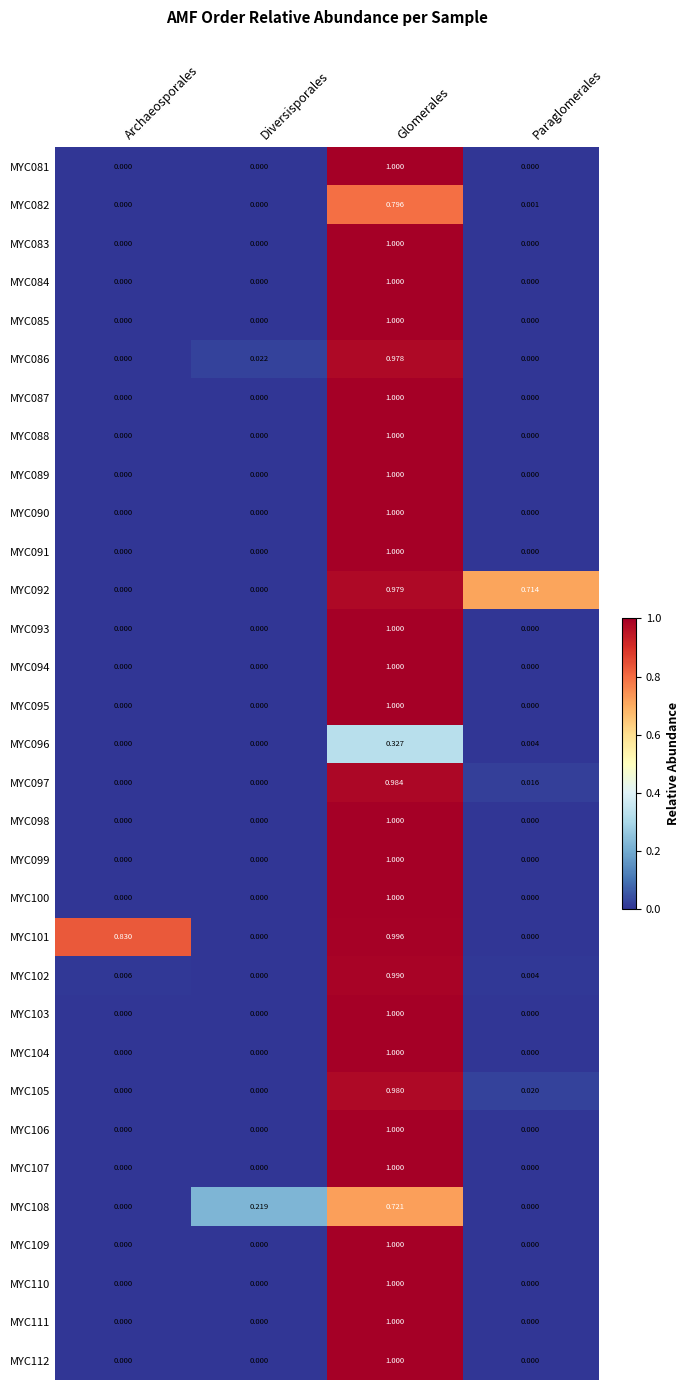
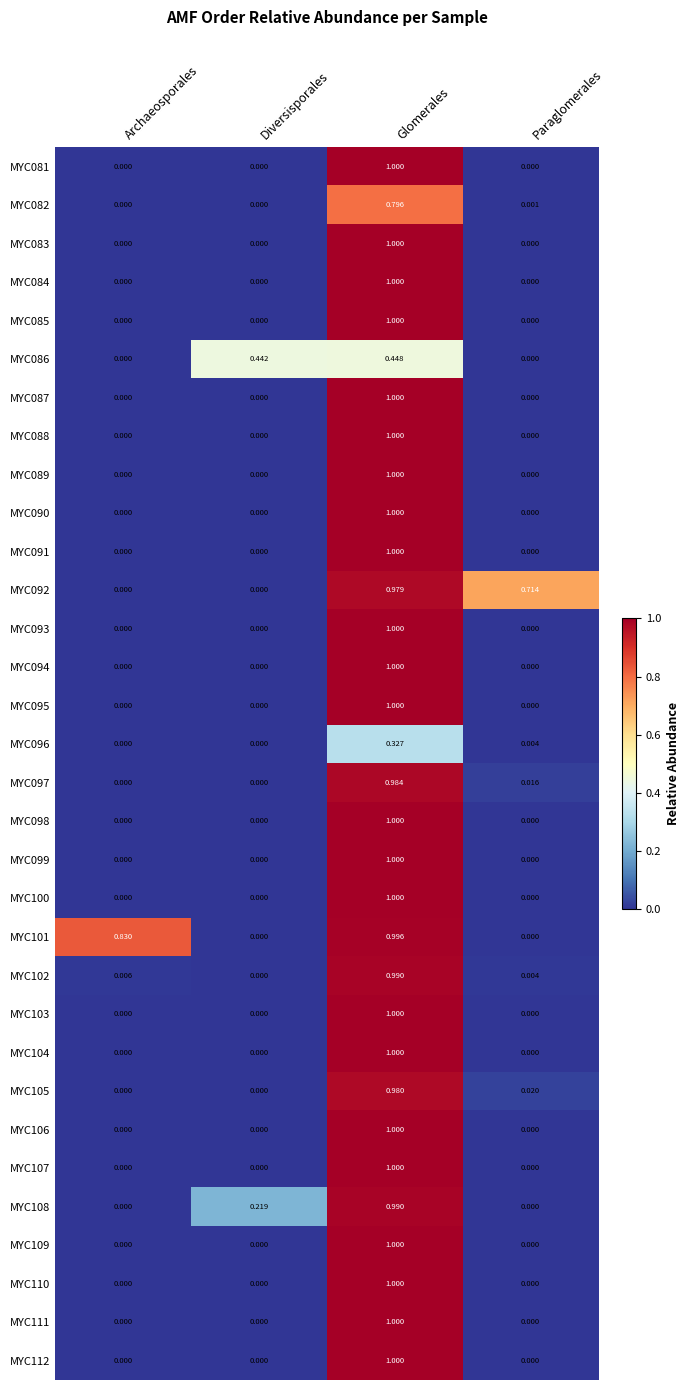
  {
    "MYC081": {
      "Archaeosporales": 0.000,
      "Diversisporales": 0.000,
      "Glomerales": 1.000,
      "Paraglomerales": 0.000
    },
    "MYC082": {
      "Archaeosporales": 0.000,
      "Diversisporales": 0.000,
      "Glomerales": 0.796,
      "Paraglomerales": 0.001
    },
    "MYC083": {
      "Archaeosporales": 0.000,
      "Diversisporales": 0.000,
      "Glomerales": 1.000,
      "Paraglomerales": 0.000
    },
    "MYC084": {
      "Archaeosporales": 0.000,
      "Diversisporales": 0.000,
      "Glomerales": 1.000,
      "Paraglomerales": 0.000
    },
    "MYC085": {
      "Archaeosporales": 0.000,
      "Diversisporales": 0.000,
      "Glomerales": 1.000,
      "Paraglomerales": 0.000
    },
    "MYC086": {
      "Archaeosporales": 0.000,
-     "Diversisporales": 0.022,
-     "Glomerales": 0.978,
+     "Diversisporales": 0.442,
+     "Glomerales": 0.448,
      "Paraglomerales": 0.000
    },
    "MYC087": {
      "Archaeosporales": 0.000,
      "Diversisporales": 0.000,
      "Glomerales": 1.000,
      "Paraglomerales": 0.000
    },
    "MYC088": {
      "Archaeosporales": 0.000,
      "Diversisporales": 0.000,
      "Glomerales": 1.000,
      "Paraglomerales": 0.000
    },
    "MYC089": {
      "Archaeosporales": 0.000,
      "Diversisporales": 0.000,
      "Glomerales": 1.000,
      "Paraglomerales": 0.000
    },
    "MYC090": {
      "Archaeosporales": 0.000,
      "Diversisporales": 0.000,
      "Glomerales": 1.000,
      "Paraglomerales": 0.000
    },
    "MYC091": {
      "Archaeosporales": 0.000,
      "Diversisporales": 0.000,
      "Glomerales": 1.000,
      "Paraglomerales": 0.000
    },
    "MYC092": {
      "Archaeosporales": 0.000,
      "Diversisporales": 0.000,
      "Glomerales": 0.979,
      "Paraglomerales": 0.714
    },
    "MYC093": {
      "Archaeosporales": 0.000,
      "Diversisporales": 0.000,
      "Glomerales": 1.000,
      "Paraglomerales": 0.000
    },
    "MYC094": {
      "Archaeosporales": 0.000,
      "Diversisporales": 0.000,
      "Glomerales": 1.000,
      "Paraglomerales": 0.000
    },
    "MYC095": {
      "Archaeosporales": 0.000,
      "Diversisporales": 0.000,
      "Glomerales": 1.000,
      "Paraglomerales": 0.000
    },
    "MYC096": {
      "Archaeosporales": 0.000,
      "Diversisporales": 0.000,
      "Glomerales": 0.327,
      "Paraglomerales": 0.004
    },
    "MYC097": {
      "Archaeosporales": 0.000,
      "Diversisporales": 0.000,
      "Glomerales": 0.984,
      "Paraglomerales": 0.016
    },
    "MYC098": {
      "Archaeosporales": 0.000,
      "Diversisporales": 0.000,
      "Glomerales": 1.000,
      "Paraglomerales": 0.000
    },
    "MYC099": {
      "Archaeosporales": 0.000,
      "Diversisporales": 0.000,
      "Glomerales": 1.000,
      "Paraglomerales": 0.000
    },
    "MYC100": {
      "Archaeosporales": 0.000,
      "Diversisporales": 0.000,
      "Glomerales": 1.000,
      "Paraglomerales": 0.000
    },
    "MYC101": {
      "Archaeosporales": 0.830,
      "Diversisporales": 0.000,
      "Glomerales": 0.996,
      "Paraglomerales": 0.000
    },
    "MYC102": {
      "Archaeosporales": 0.006,
      "Diversisporales": 0.000,
      "Glomerales": 0.990,
      "Paraglomerales": 0.004
    },
    "MYC103": {
      "Archaeosporales": 0.000,
      "Diversisporales": 0.000,
      "Glomerales": 1.000,
      "Paraglomerales": 0.000
    },
    "MYC104": {
      "Archaeosporales": 0.000,
      "Diversisporales": 0.000,
      "Glomerales": 1.000,
      "Paraglomerales": 0.000
    },
    "MYC105": {
      "Archaeosporales": 0.000,
      "Diversisporales": 0.000,
      "Glomerales": 0.980,
      "Paraglomerales": 0.020
    },
    "MYC106": {
      "Archaeosporales": 0.000,
      "Diversisporales": 0.000,
      "Glomerales": 1.000,
      "Paraglomerales": 0.000
    },
    "MYC107": {
      "Archaeosporales": 0.000,
      "Diversisporales": 0.000,
      "Glomerales": 1.000,
      "Paraglomerales": 0.000
    },
    "MYC108": {
      "Archaeosporales": 0.000,
      "Diversisporales": 0.219,
-     "Glomerales": 0.721,
+     "Glomerales": 0.990,
      "Paraglomerales": 0.000
    },
    "MYC109": {
      "Archaeosporales": 0.000,
      "Diversisporales": 0.000,
      "Glomerales": 1.000,
      "Paraglomerales": 0.000
    },
    "MYC110": {
      "Archaeosporales": 0.000,
      "Diversisporales": 0.000,
      "Glomerales": 1.000,
      "Paraglomerales": 0.000
    },
    "MYC111": {
      "Archaeosporales": 0.000,
      "Diversisporales": 0.000,
      "Glomerales": 1.000,
      "Paraglomerales": 0.000
    },
    "MYC112": {
      "Archaeosporales": 0.000,
      "Diversisporales": 0.000,
      "Glomerales": 1.000,
      "Paraglomerales": 0.000
    }
  }
